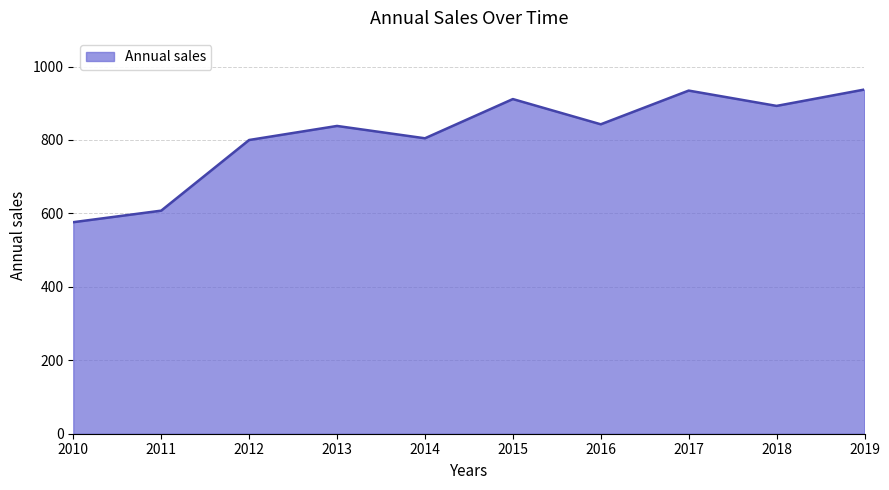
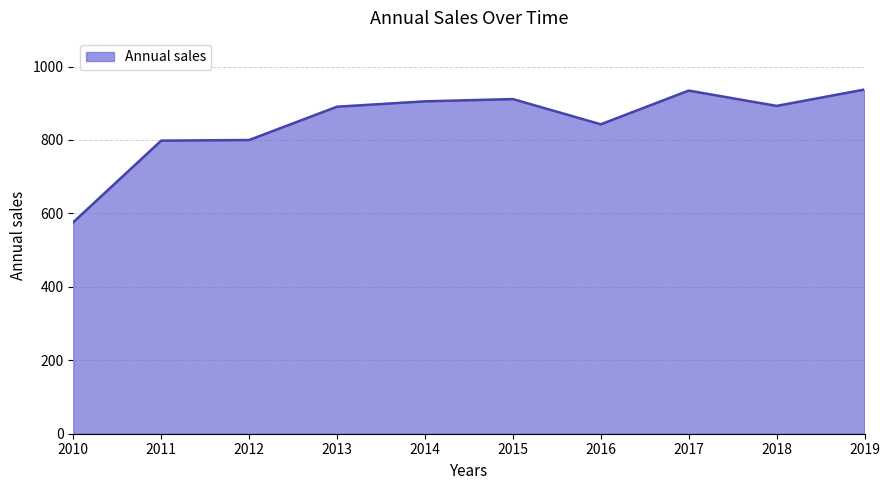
  {
    "2010": 580,
-   "2011": 610,
+   "2011": 800,
    "2012": 800,
-   "2013": 840,
-   "2014": 800,
+   "2013": 890,
+   "2014": 910,
    "2015": 910,
    "2016": 840,
    "2017": 930,
    "2018": 890,
    "2019": 940
  }
